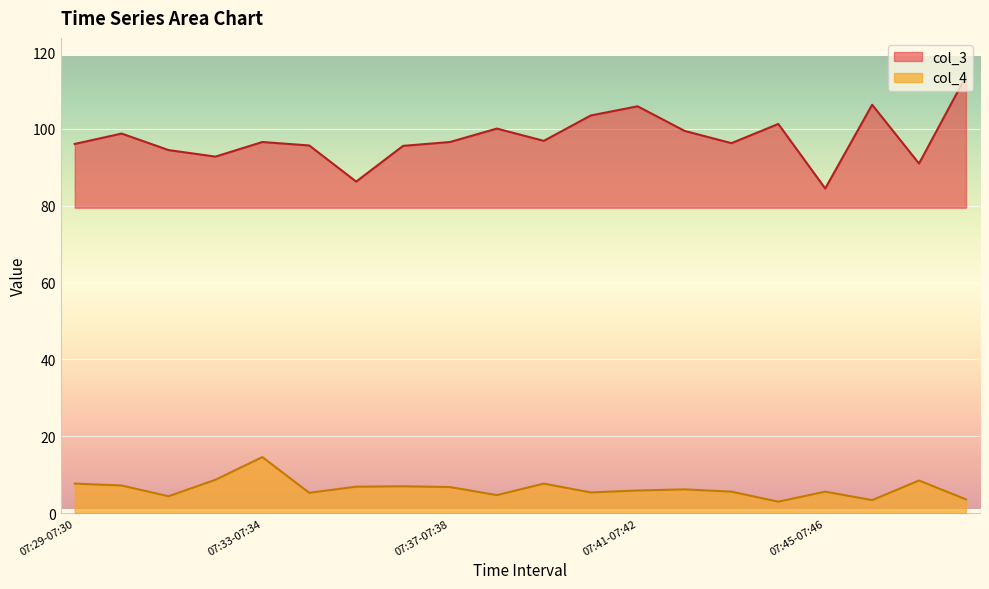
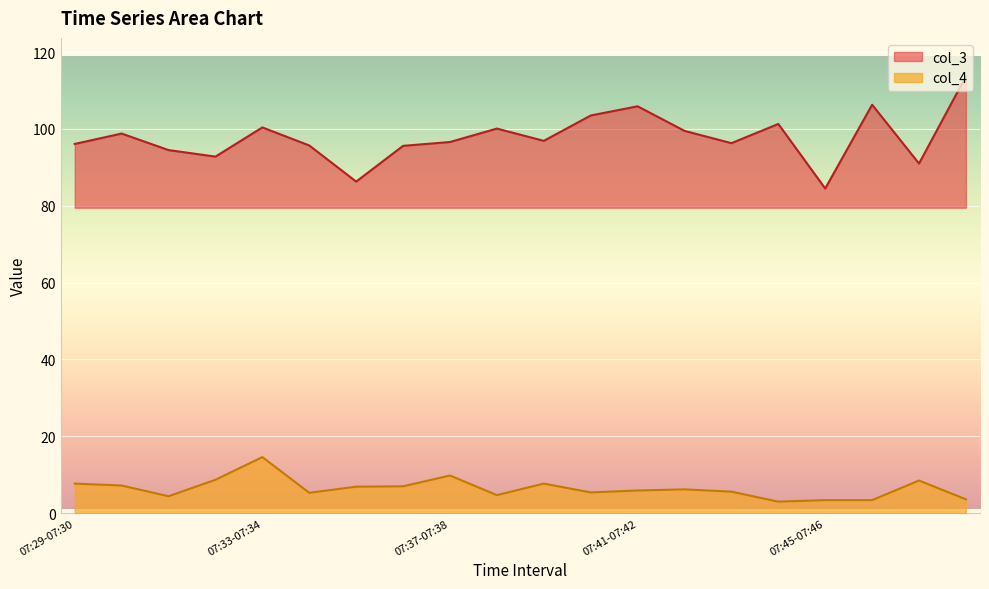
  {
    "col_3": {
      "07:29-07:30": 96,
-     "07:33-07:34": 97,
+     "07:33-07:34": 100,
      "07:37-07:38": 97,
      "07:41-07:42": 106,
      "07:45-07:46": 85
    },
    "col_4": {
      "07:29-07:30": 8,
      "07:33-07:34": 15,
-     "07:37-07:38": 7,
+     "07:37-07:38": 10,
      "07:41-07:42": 6,
-     "07:45-07:46": 6
+     "07:45-07:46": 3
    }
  }
